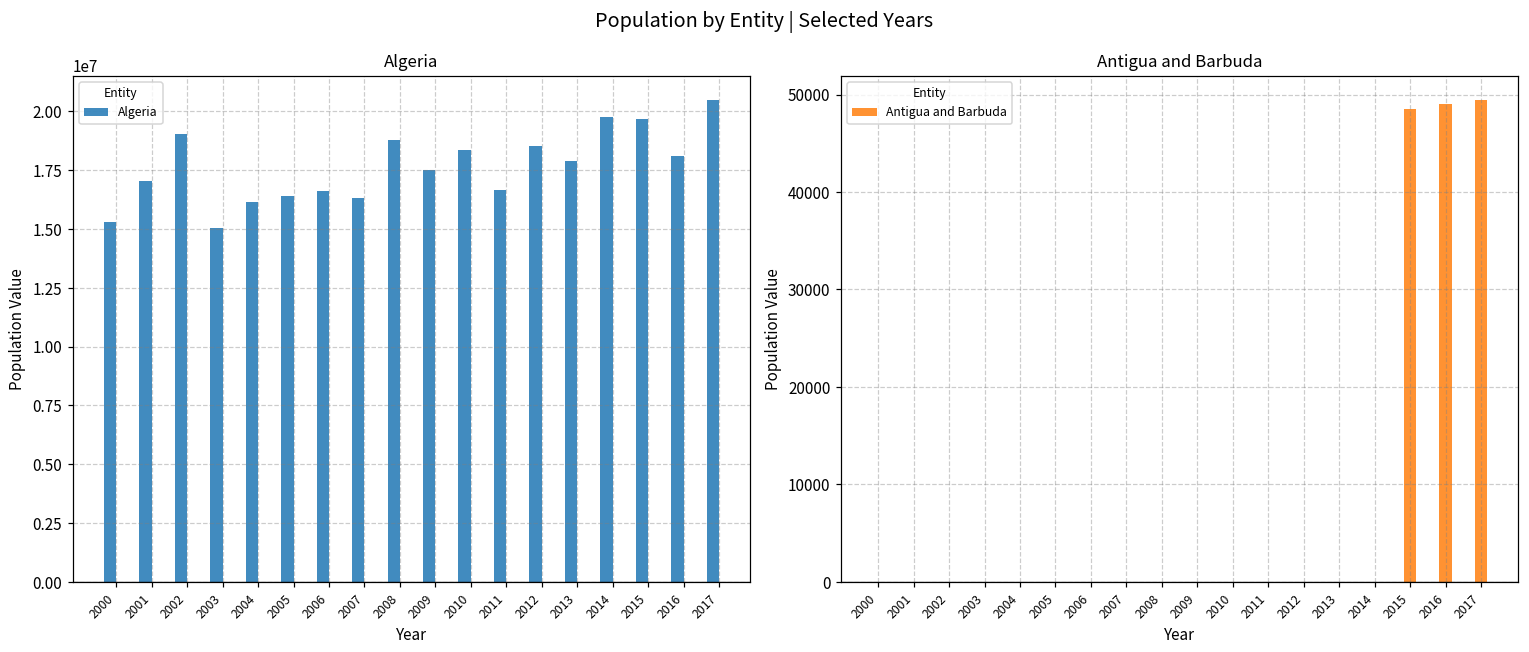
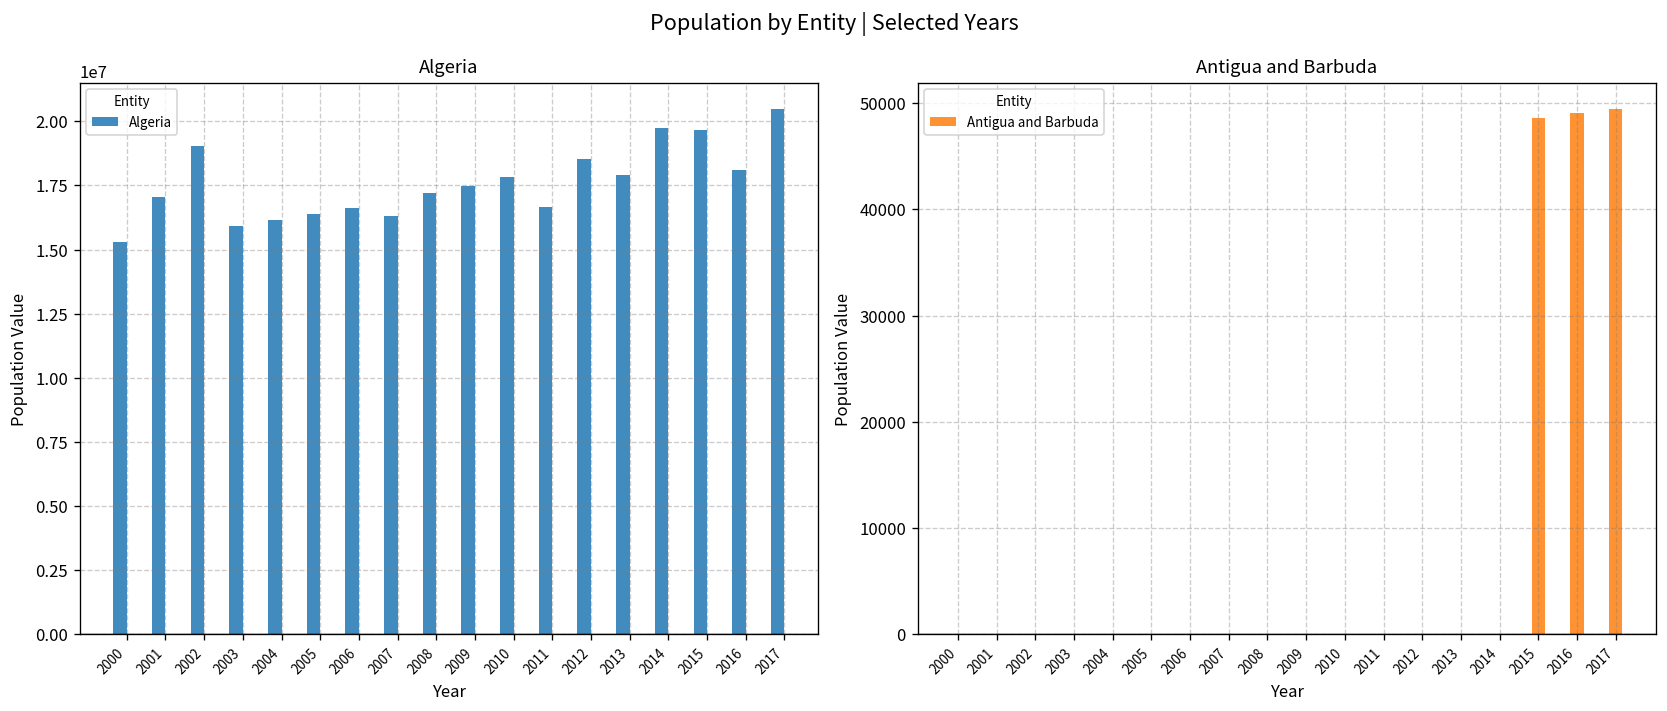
  {
    "Algeria": {
      "2000": 15300000,
      "2001": 17100000,
      "2002": 19000000,
-     "2003": 15100000,
+     "2003": 15900000,
      "2004": 16100000,
      "2005": 16400000,
      "2006": 16600000,
      "2007": 16300000,
-     "2008": 18800000,
+     "2008": 17200000,
      "2009": 17500000,
-     "2010": 18400000,
+     "2010": 17800000,
      "2011": 16700000,
      "2012": 18500000,
      "2013": 17900000,
      "2014": 19700000,
      "2015": 19700000,
      "2016": 18100000,
      "2017": 20500000
    },
    "Antigua and Barbuda": {
      "2000": 0,
      "2001": 0,
      "2002": 0,
      "2003": 0,
      "2004": 0,
      "2005": 0,
      "2006": 0,
      "2007": 0,
      "2008": 0,
      "2009": 0,
      "2010": 0,
      "2011": 0,
      "2012": 0,
      "2013": 0,
      "2014": 0,
      "2015": 49000,
      "2016": 49000,
      "2017": 49000
    }
  }
